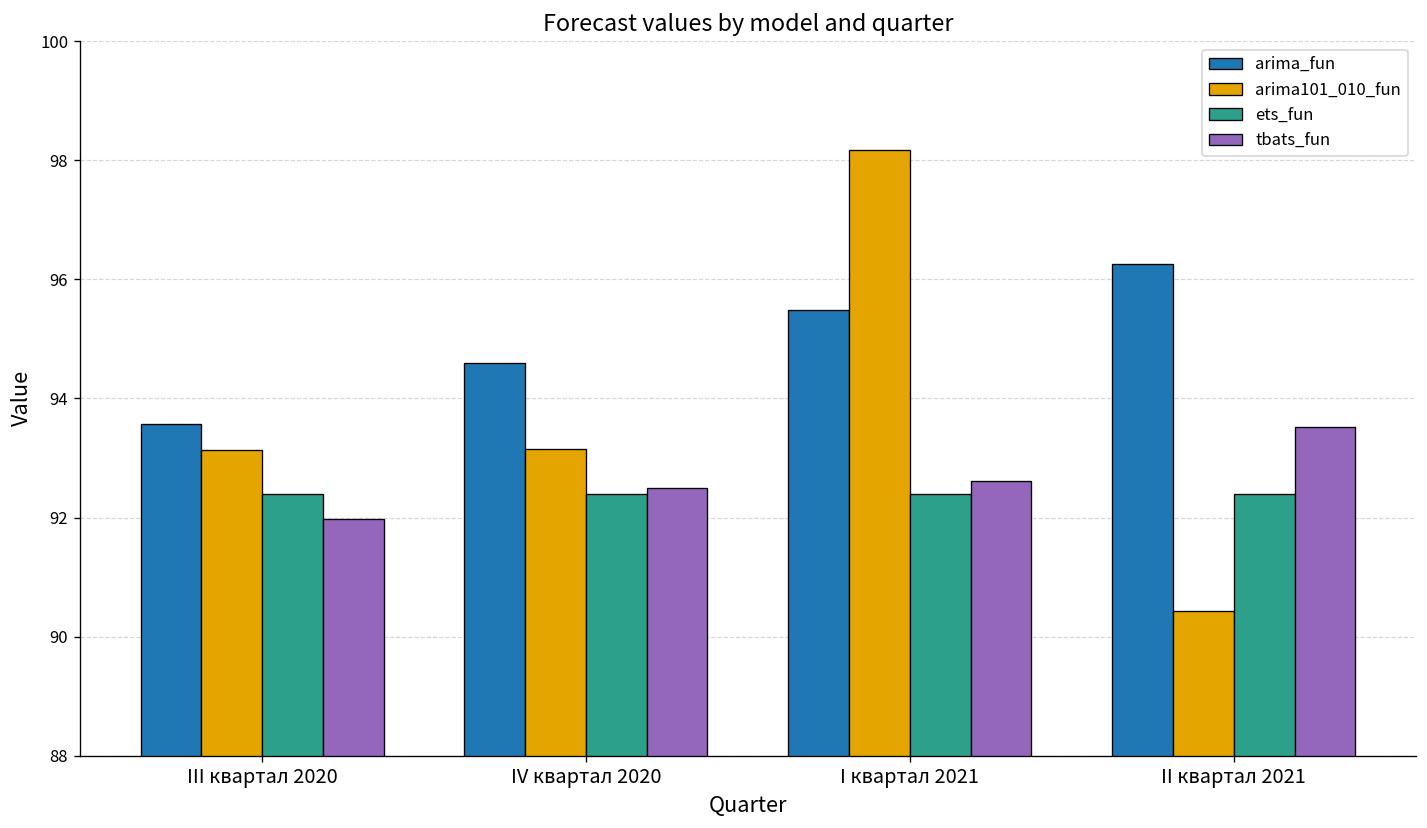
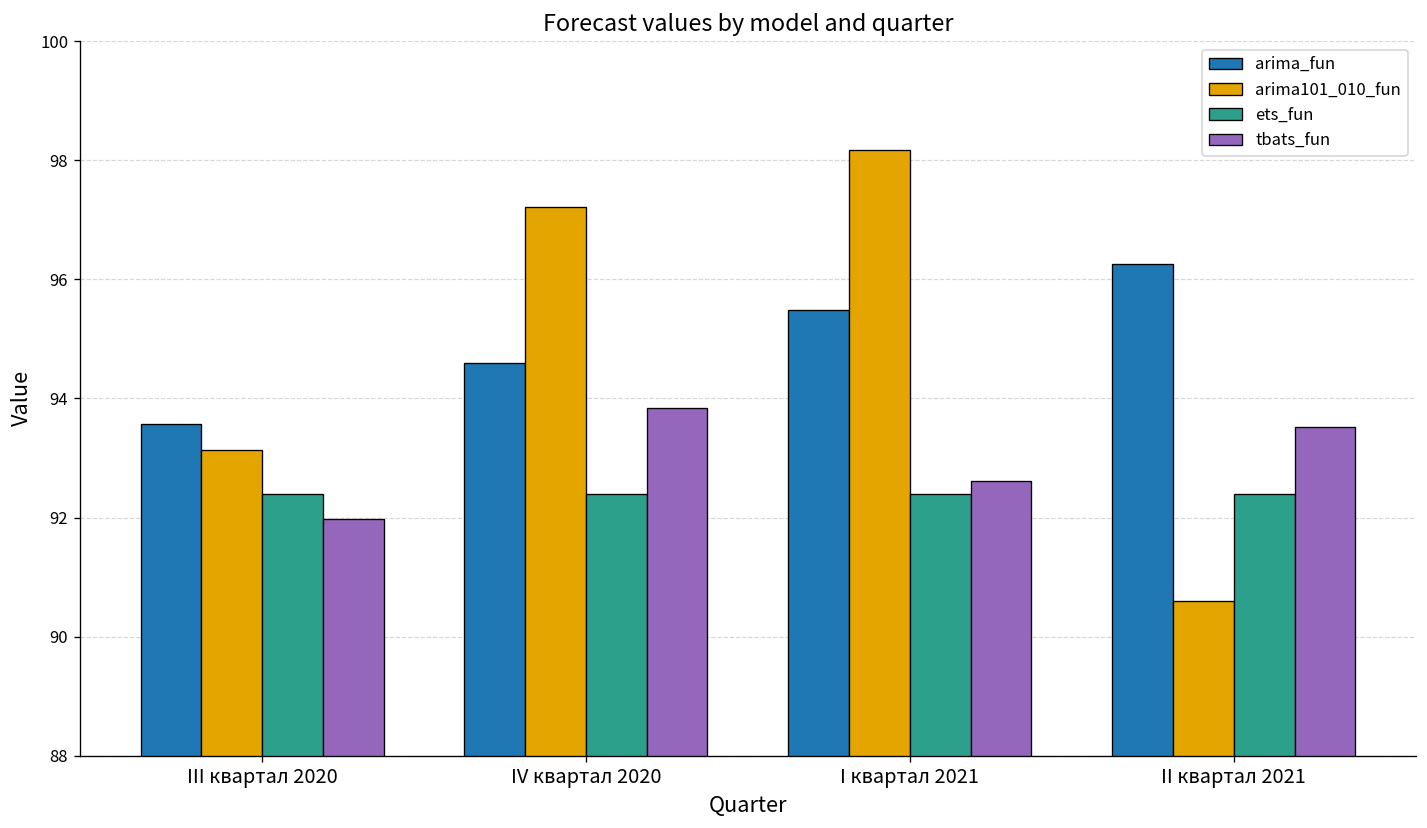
  {
    "arima101_010_fun": {
      "III квартал 2020": 93.1,
-     "IV квартал 2020": 93.2,
+     "IV квартал 2020": 97.2,
      "I квартал 2021": 98.2,
-     "II квартал 2021": 90.4
+     "II квартал 2021": 90.6
    },
    "tbats_fun": {
      "III квартал 2020": 92.0,
-     "IV квартал 2020": 92.5,
+     "IV квартал 2020": 93.8,
      "I квартал 2021": 92.6,
      "II квартал 2021": 93.5
    }
  }
